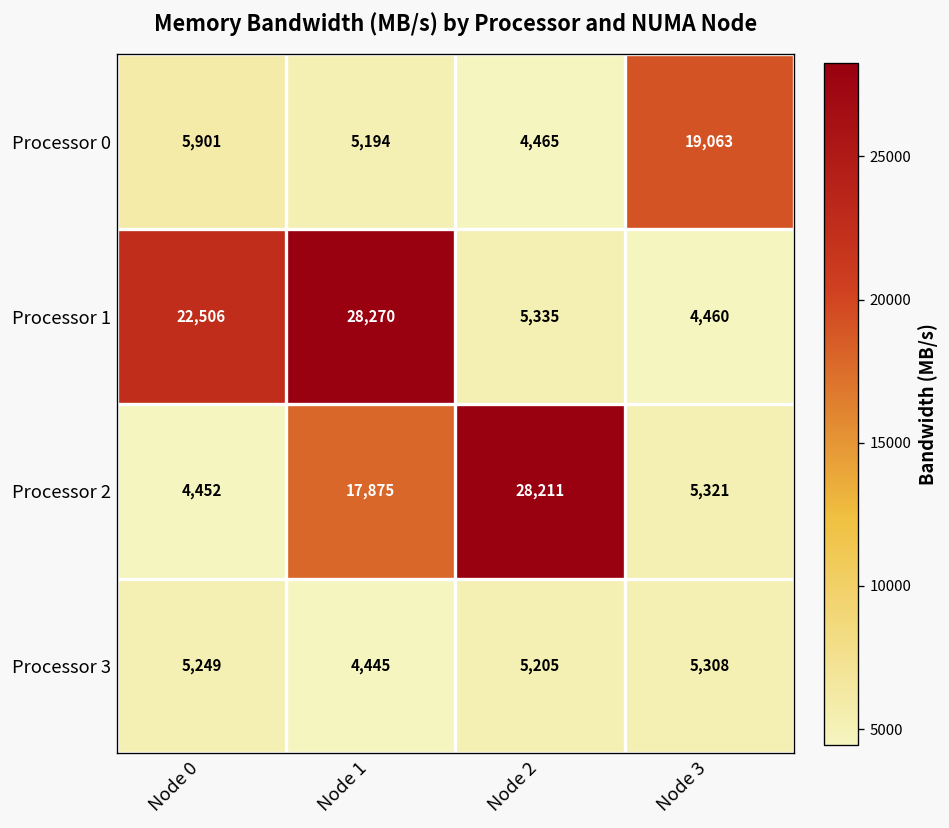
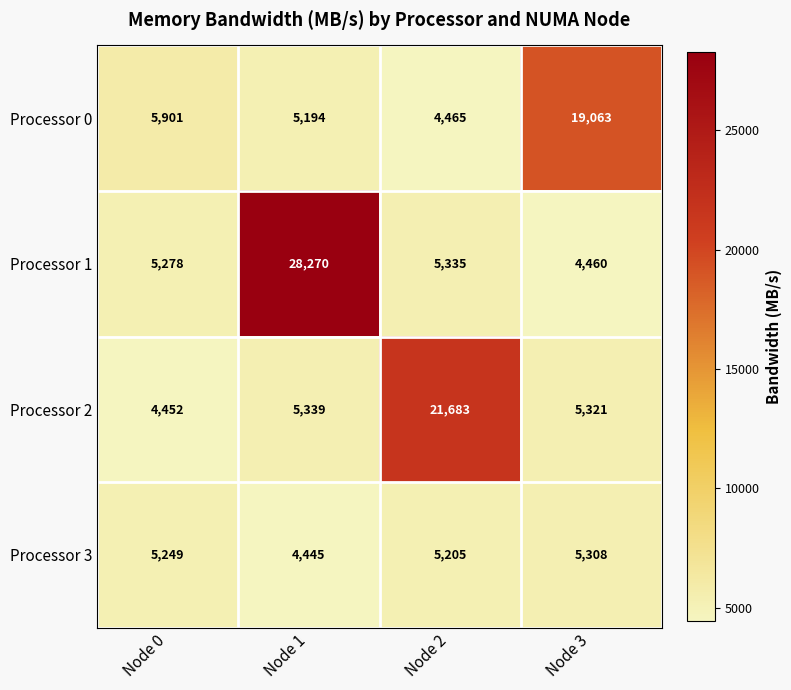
  {
    "Processor 0": {
      "Node 0": "5,901",
      "Node 1": "5,194",
      "Node 2": "4,465",
      "Node 3": "19,063"
    },
    "Processor 1": {
-     "Node 0": "22,506",
+     "Node 0": "5,278",
      "Node 1": "28,270",
      "Node 2": "5,335",
      "Node 3": "4,460"
    },
    "Processor 2": {
      "Node 0": "4,452",
-     "Node 1": "17,875",
-     "Node 2": "28,211",
+     "Node 1": "5,339",
+     "Node 2": "21,683",
      "Node 3": "5,321"
    },
    "Processor 3": {
      "Node 0": "5,249",
      "Node 1": "4,445",
      "Node 2": "5,205",
      "Node 3": "5,308"
    }
  }
